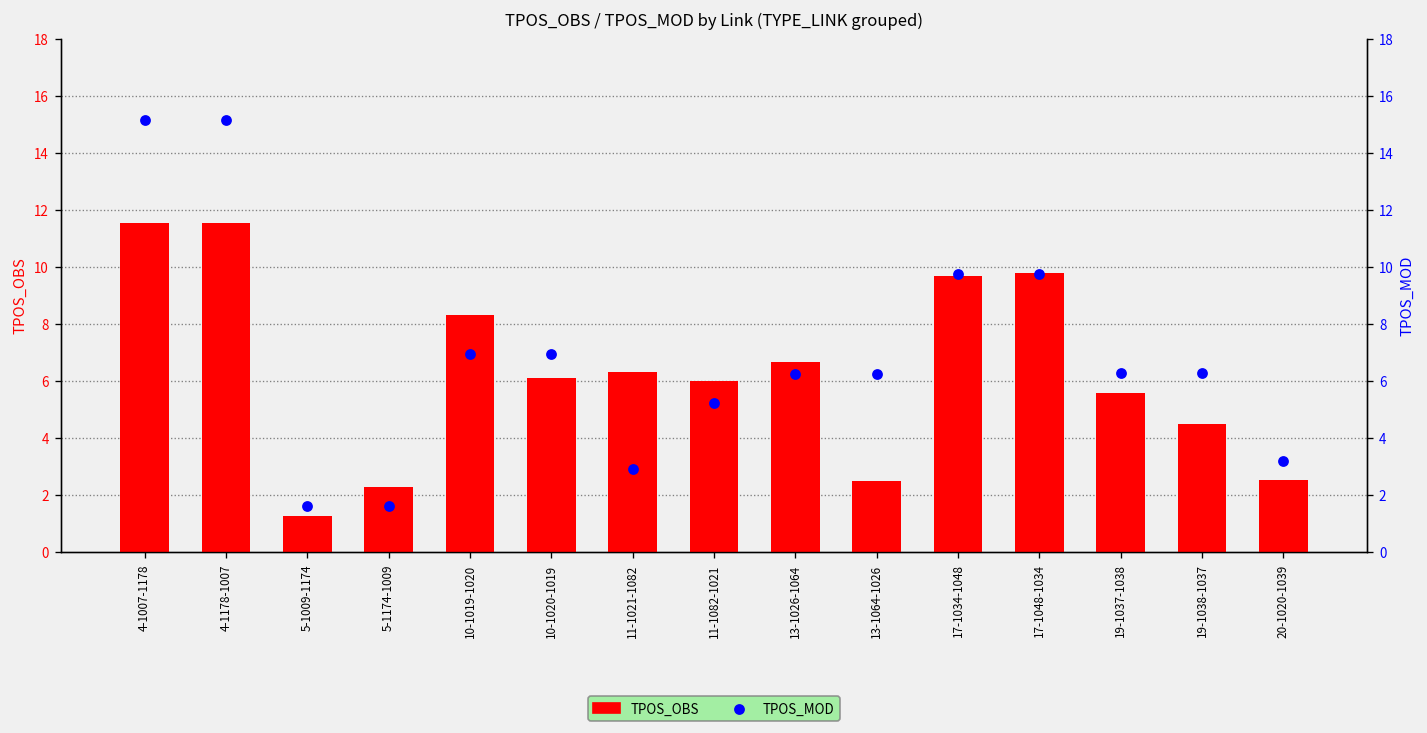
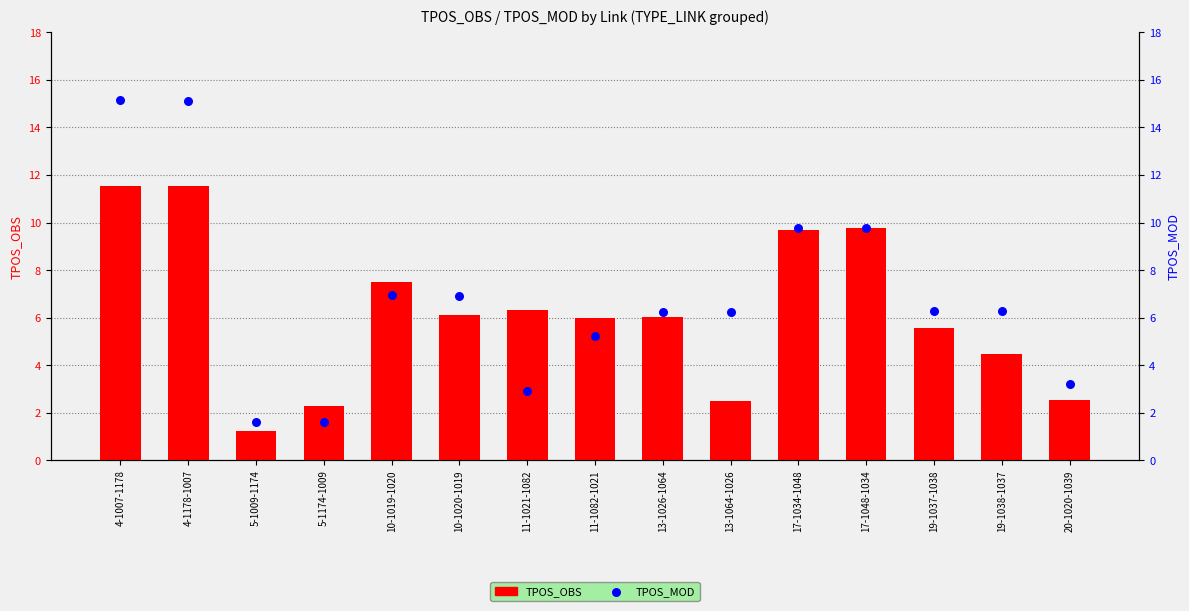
  {
    "TPOS_OBS": {
      "4-1007-1178": 11.5,
      "4-1178-1007": 11.5,
      "5-1009-1174": 1.2,
      "5-1174-1009": 2.3,
-     "10-1019-1020": 8.3,
+     "10-1019-1020": 7.5,
      "10-1020-1019": 6.1,
      "11-1021-1082": 6.3,
      "11-1082-1021": 6.0,
-     "13-1026-1064": 6.7,
+     "13-1026-1064": 6.0,
      "13-1064-1026": 2.5,
      "17-1034-1048": 9.7,
      "17-1048-1034": 9.8,
      "19-1037-1038": 5.6,
      "19-1038-1037": 4.5,
      "20-1020-1039": 2.5
    }
  }
